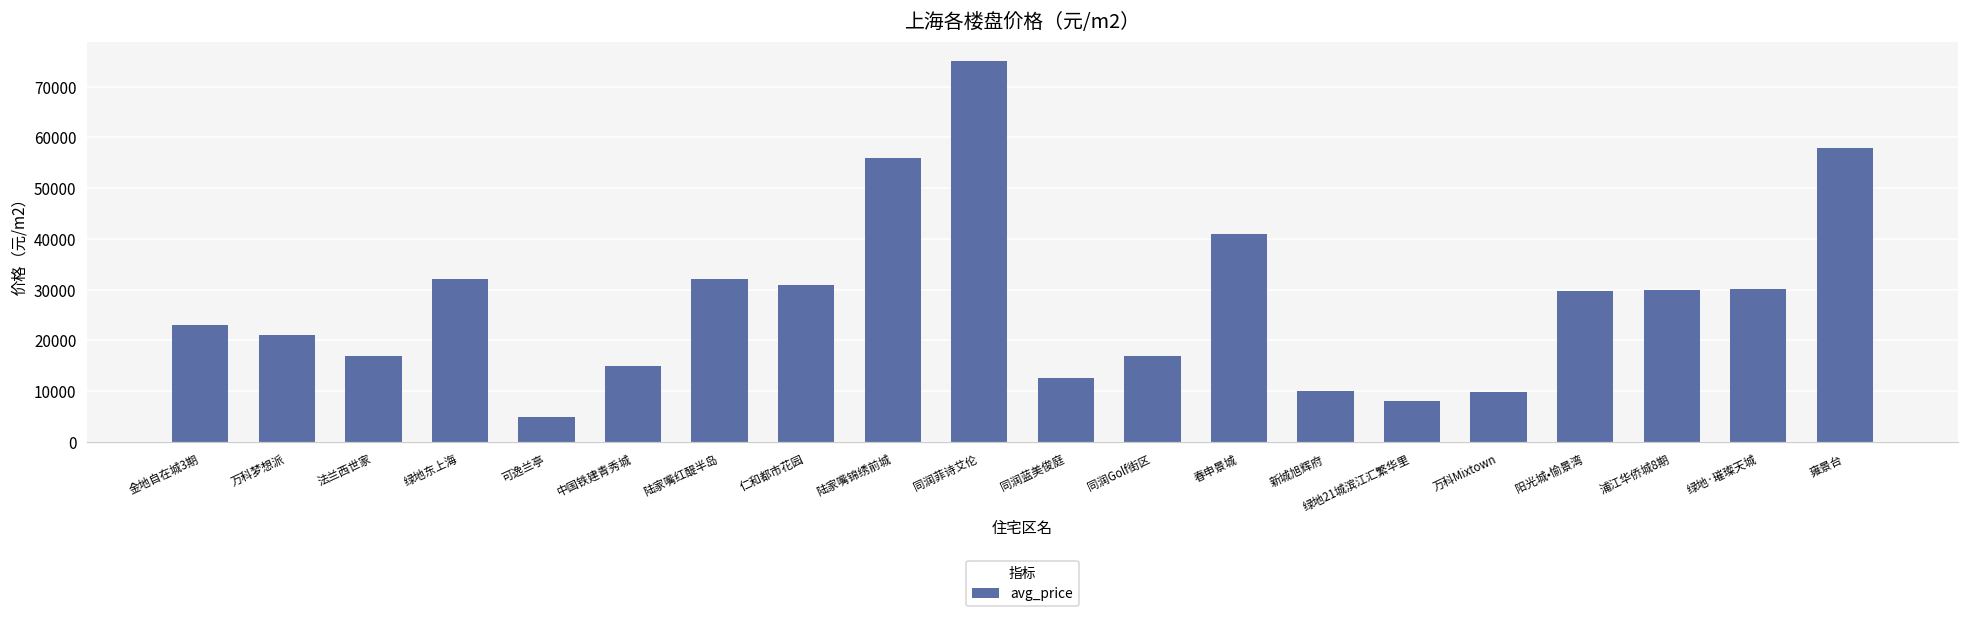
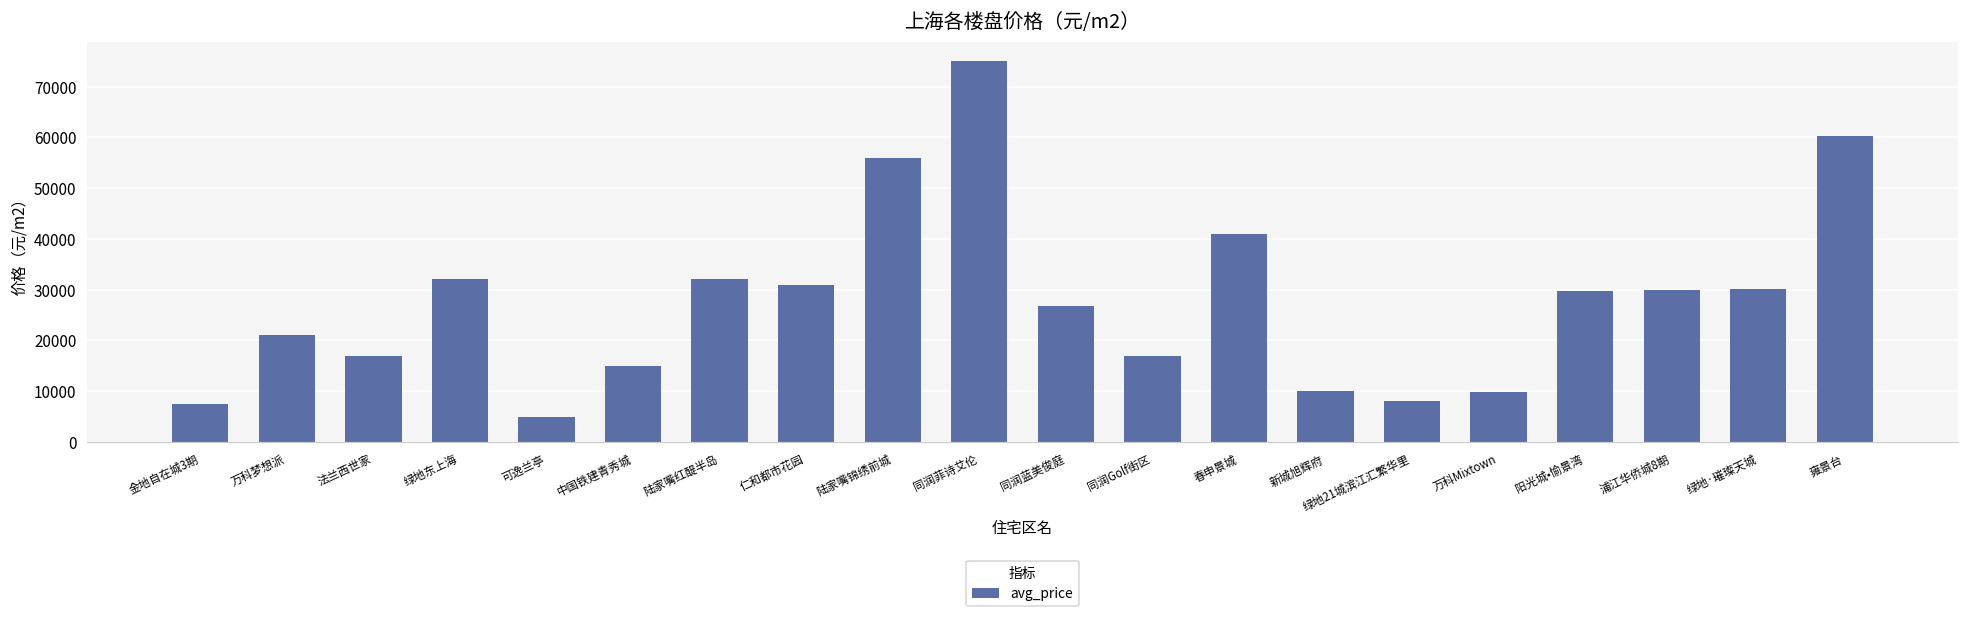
  {
-   "金地自在城3期": 23000,
+   "金地自在城3期": 7000,
    "万科梦想派": 21000,
    "法兰西世家": 17000,
    "绿地东上海": 32000,
    "可逸兰亭": 5000,
    "中国铁建青秀城": 15000,
    "陆家嘴红醍半岛": 32000,
    "仁和都市花园": 31000,
    "陆家嘴锦绣前城": 56000,
    "同润菲诗艾伦": 75000,
-   "同润蓝美俊庭": 13000,
+   "同润蓝美俊庭": 27000,
    "同润Golf街区": 17000,
    "春申景城": 41000,
    "新城旭辉府": 10000,
    "绿地21城滨江汇繁华里": 8000,
    "万科Mixtown": 10000,
    "阳光城•愉景湾": 30000,
    "浦江华侨城8期": 30000,
    "绿地·璀璨天城": 30000,
-   "雍景台": 58000
+   "雍景台": 60000
  }
